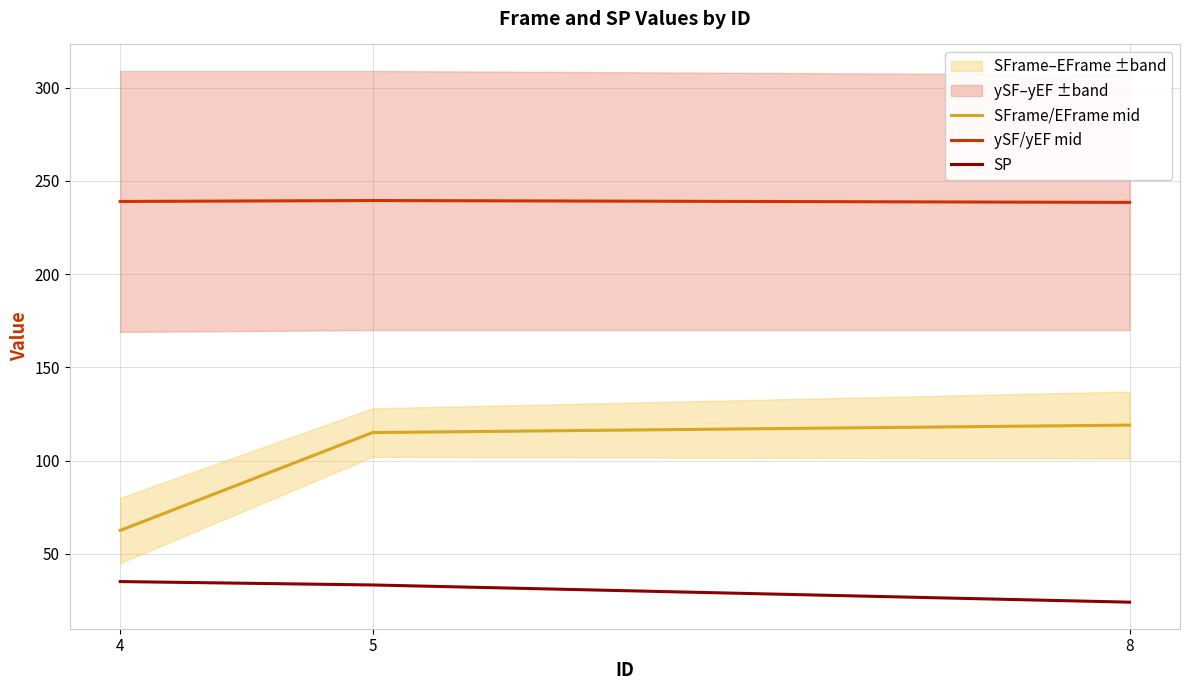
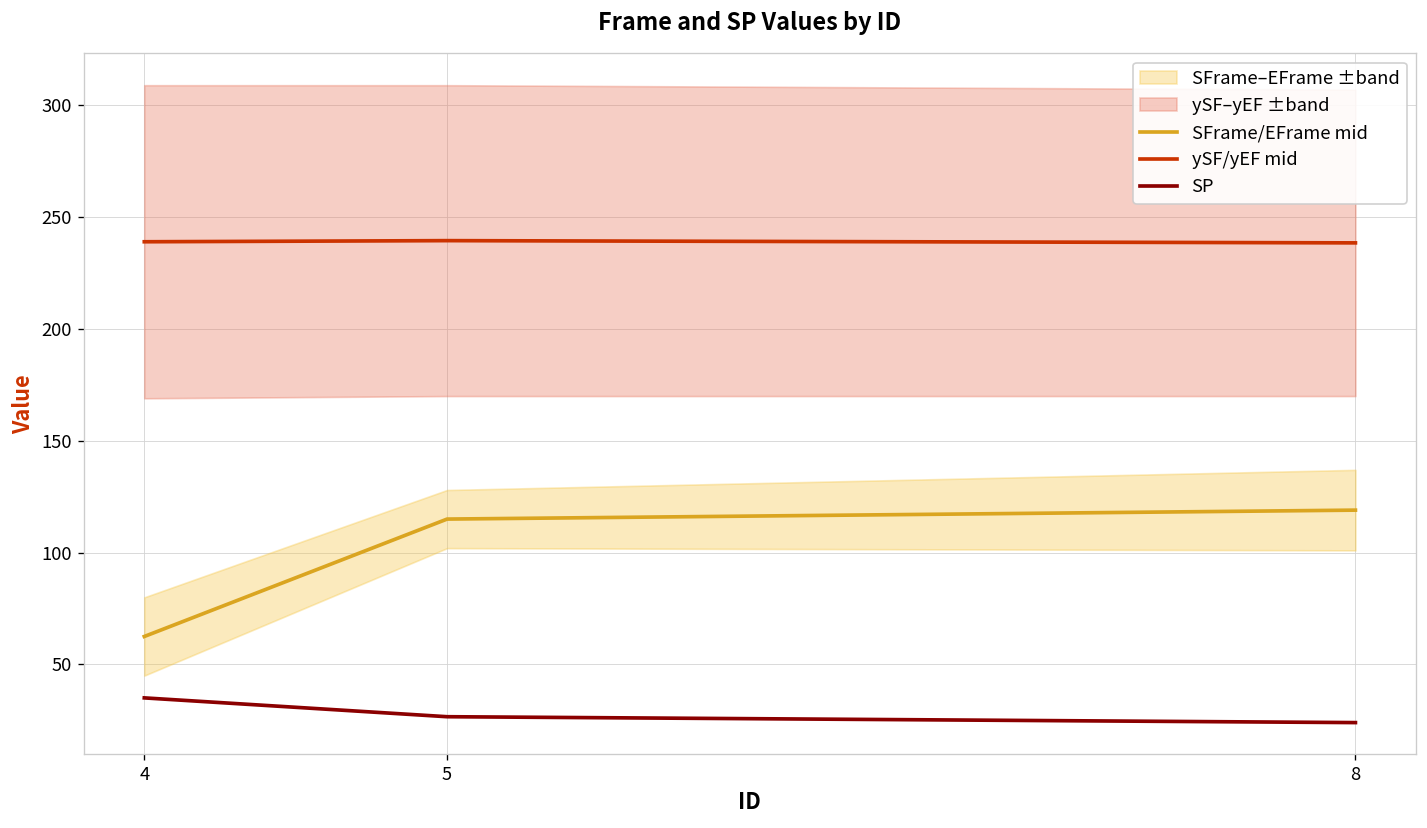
  {
    "ySF/yEF mid": {
      "4": 239,
      "5": 240,
      "8": 239
    },
    "SP": {
      "4": 35,
-     "5": 33,
+     "5": 27,
      "8": 24
    }
  }
